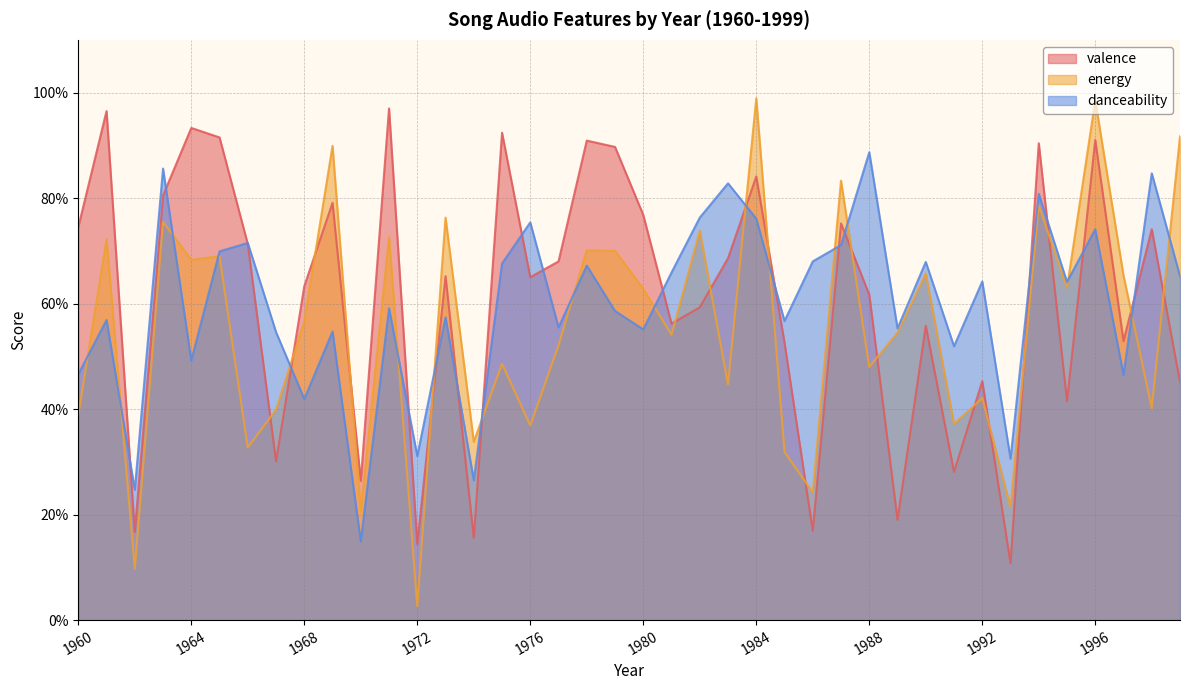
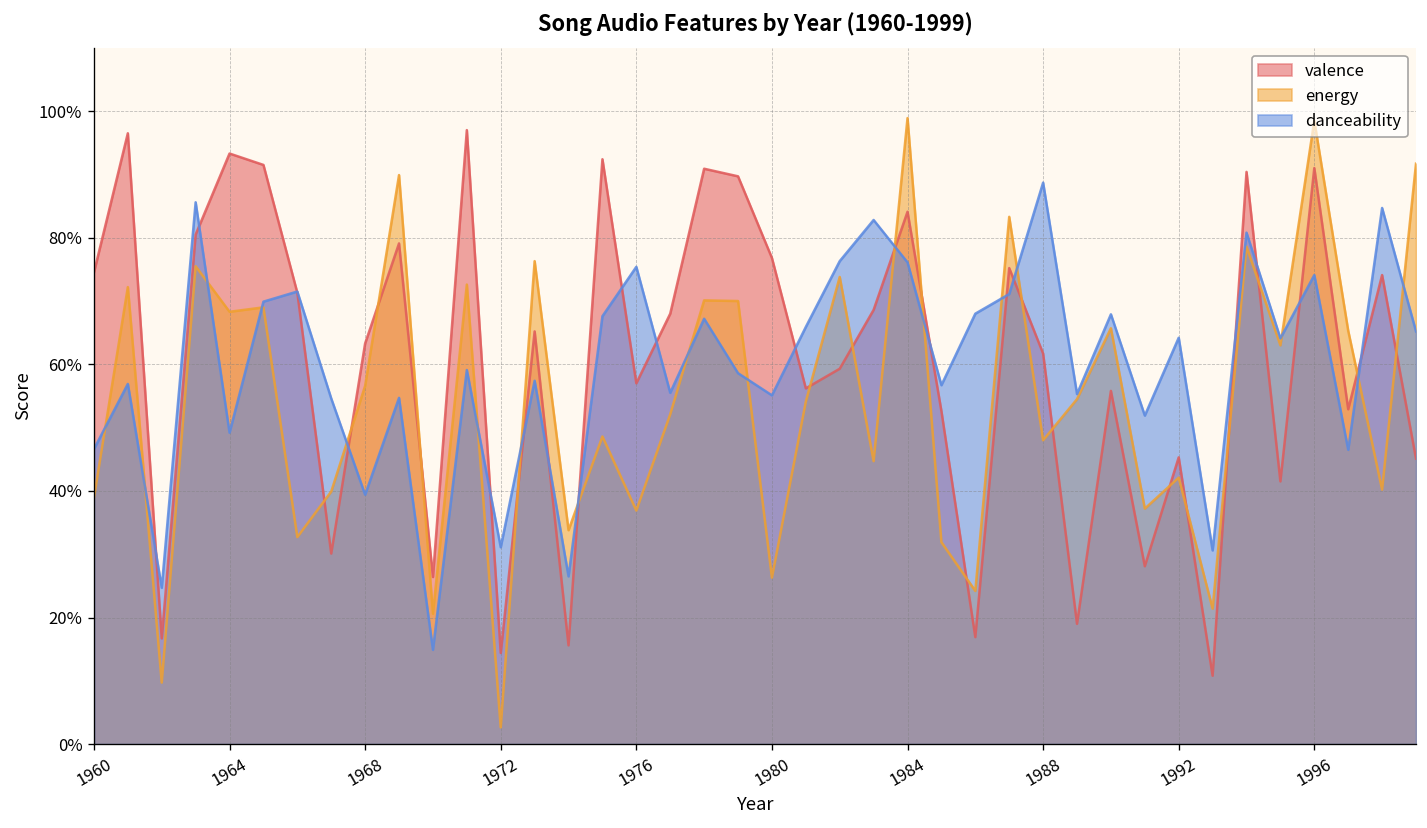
  {
    "valence": {
      "1960": "75%",
      "1964": "93%",
      "1968": "63%",
      "1972": "14%",
-     "1976": "65%",
+     "1976": "57%",
      "1980": "77%",
      "1984": "84%",
      "1988": "62%",
      "1992": "45%",
      "1996": "91%"
    },
    "energy": {
      "1960": "39%",
      "1964": "68%",
      "1968": "57%",
      "1972": "3%",
      "1976": "37%",
-     "1980": "63%",
+     "1980": "26%",
      "1984": "99%",
      "1988": "48%",
      "1992": "42%"
    },
    "danceability": {
      "1960": "47%",
      "1964": "49%",
-     "1968": "42%",
+     "1968": "39%",
      "1972": "31%",
      "1976": "75%",
      "1980": "55%",
      "1984": "76%",
      "1988": "89%",
      "1992": "64%",
      "1996": "74%"
    }
  }
